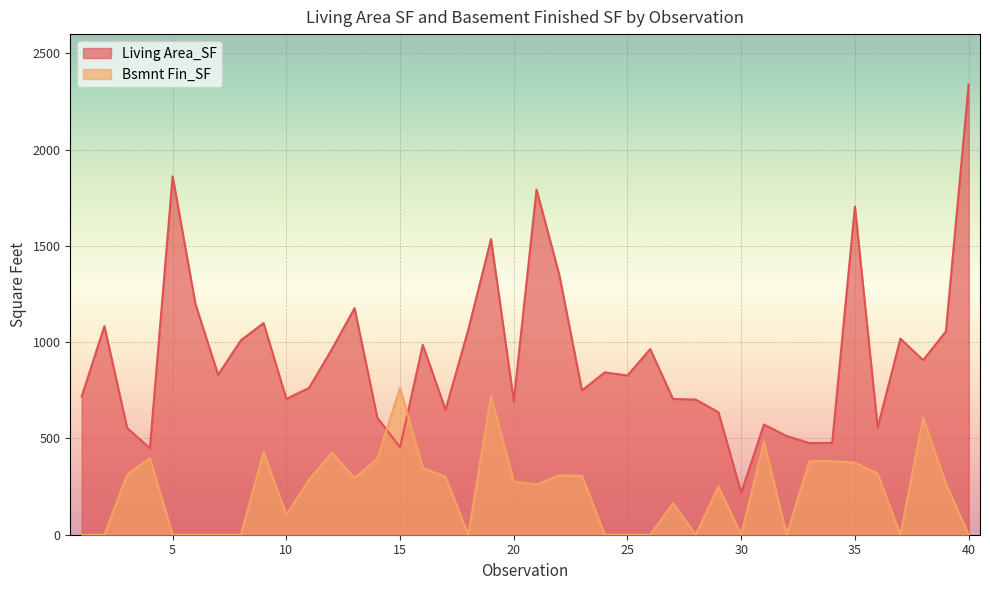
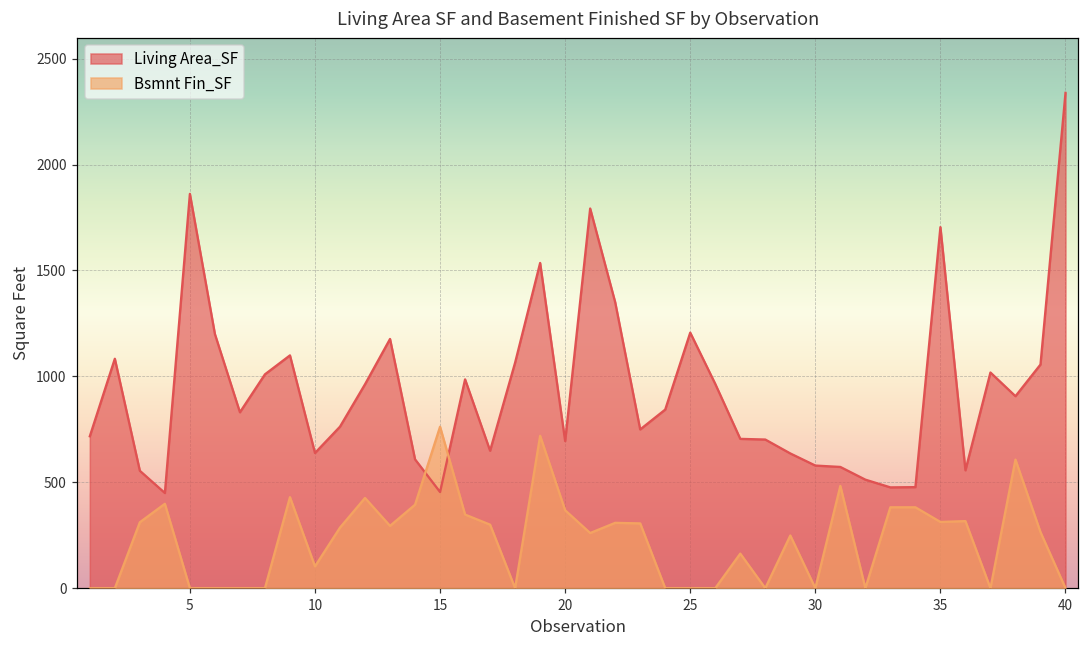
  {
    "Living Area_SF": {
      "5": 1860,
-     "10": 710,
+     "10": 640,
      "15": 450,
      "20": 690,
-     "25": 830,
-     "30": 220,
+     "25": 1210,
+     "30": 580,
      "35": 1700,
      "40": 2340
    },
    "Bsmnt Fin_SF": {
      "5": 0,
      "10": 100,
      "15": 760,
-     "20": 280,
+     "20": 370,
      "25": 0,
      "30": 0,
-     "35": 370,
+     "35": 310,
      "40": 0
    }
  }
